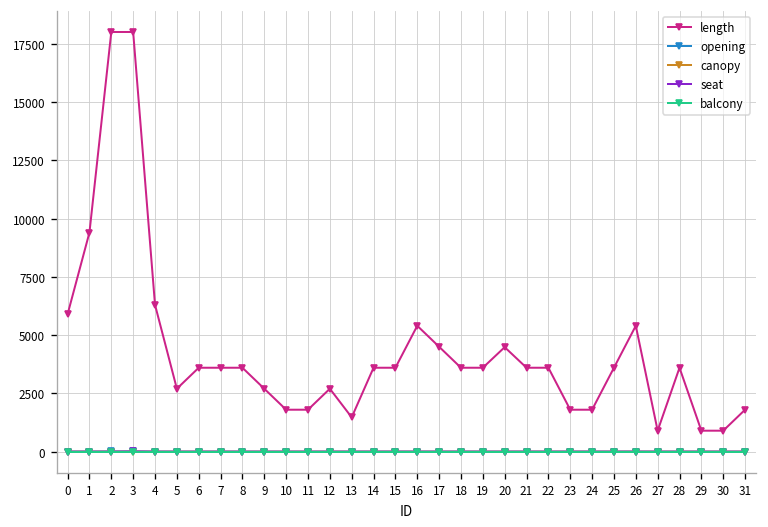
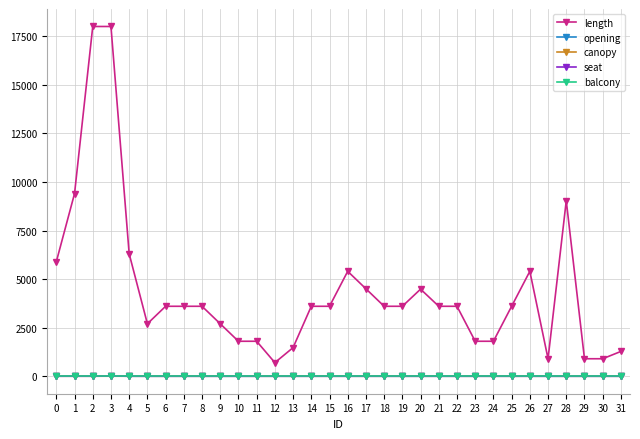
  {
    "length": {
      "0": 5900,
      "1": 9400,
      "2": 18000,
      "3": 18000,
      "4": 6300,
      "5": 2700,
      "6": 3600,
      "7": 3600,
      "8": 3600,
      "9": 2700,
      "10": 1800,
      "11": 1800,
-     "12": 2700,
+     "12": 700,
      "13": 1500,
      "14": 3600,
      "15": 3600,
      "16": 5400,
      "17": 4500,
      "18": 3600,
      "19": 3600,
      "20": 4500,
      "21": 3600,
      "22": 3600,
      "23": 1800,
      "24": 1800,
      "25": 3600,
      "26": 5400,
      "27": 900,
-     "28": 3600,
+     "28": 9000,
      "29": 900,
      "30": 900,
-     "31": 1800
+     "31": 1300
    },
    "balcony": {
      "0": 0,
      "1": 0,
      "2": 0,
      "3": 0,
      "4": 0,
      "5": 0,
      "6": 0,
      "7": 0,
      "8": 0,
      "9": 0,
      "10": 0,
      "11": 0,
      "12": 0,
      "13": 0,
      "14": 0,
      "15": 0,
      "16": 0,
      "17": 0,
      "18": 0,
      "19": 0,
      "20": 0,
      "21": 0,
      "22": 0,
      "23": 0,
      "24": 0,
      "25": 0,
      "26": 0,
      "27": 0,
      "28": 0,
      "29": 0,
      "30": 0,
      "31": 0
    }
  }
